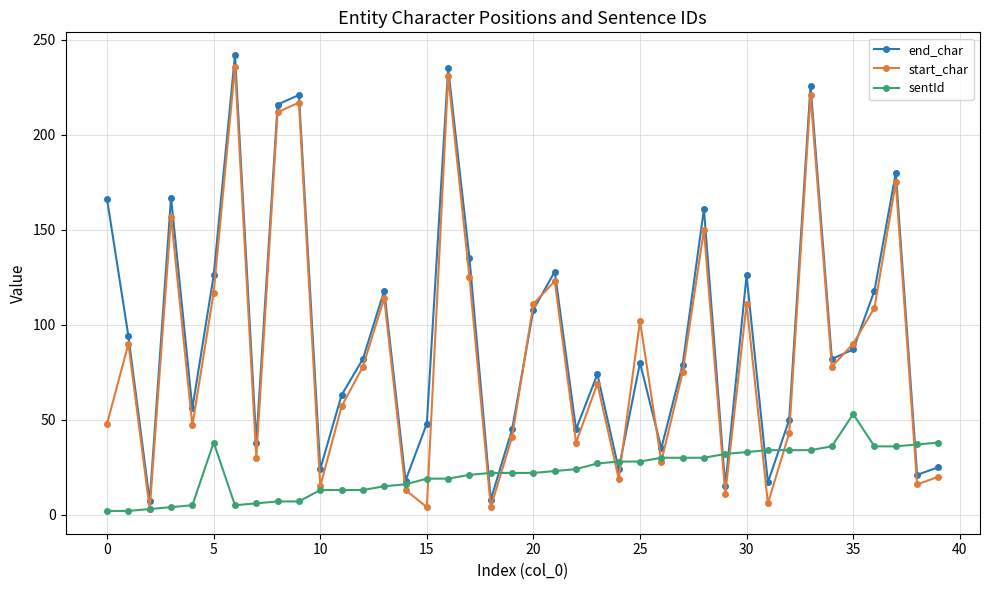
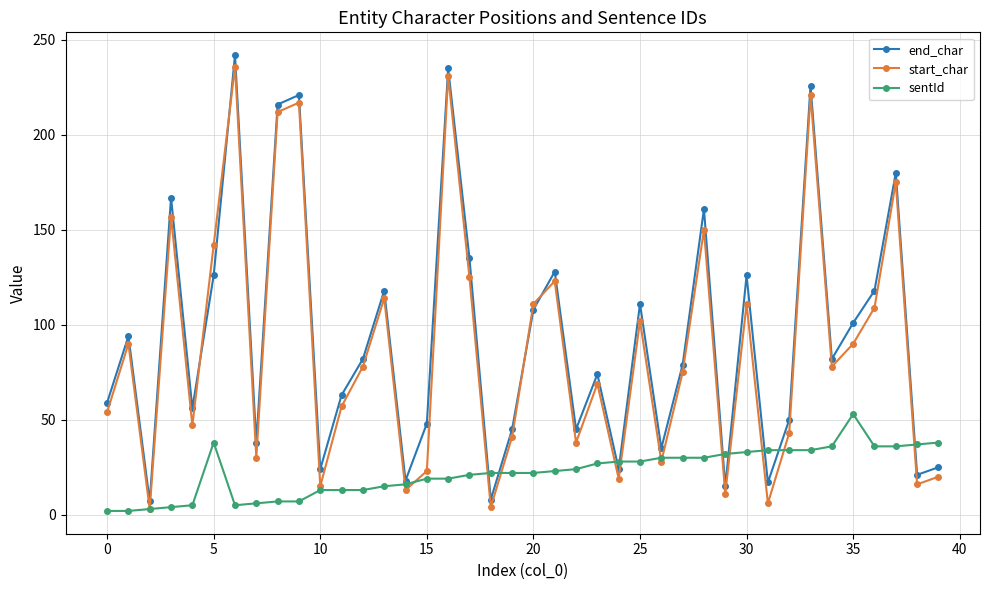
  {
    "end_char": {
-     "0": 166,
+     "0": 59,
      "5": 126,
      "10": 24,
      "15": 48,
      "20": 108,
-     "25": 80,
+     "25": 111,
      "30": 126,
-     "35": 87
+     "35": 101
    },
    "start_char": {
-     "0": 48,
-     "5": 117,
+     "0": 54,
+     "5": 142,
      "10": 15,
-     "15": 4,
+     "15": 23,
      "20": 111,
      "25": 102,
      "30": 111,
      "35": 90
    },
    "sentId": {
      "0": 2,
      "5": 38,
      "10": 13,
      "15": 19,
      "20": 22,
      "25": 28,
      "30": 33,
      "35": 53
    }
  }
